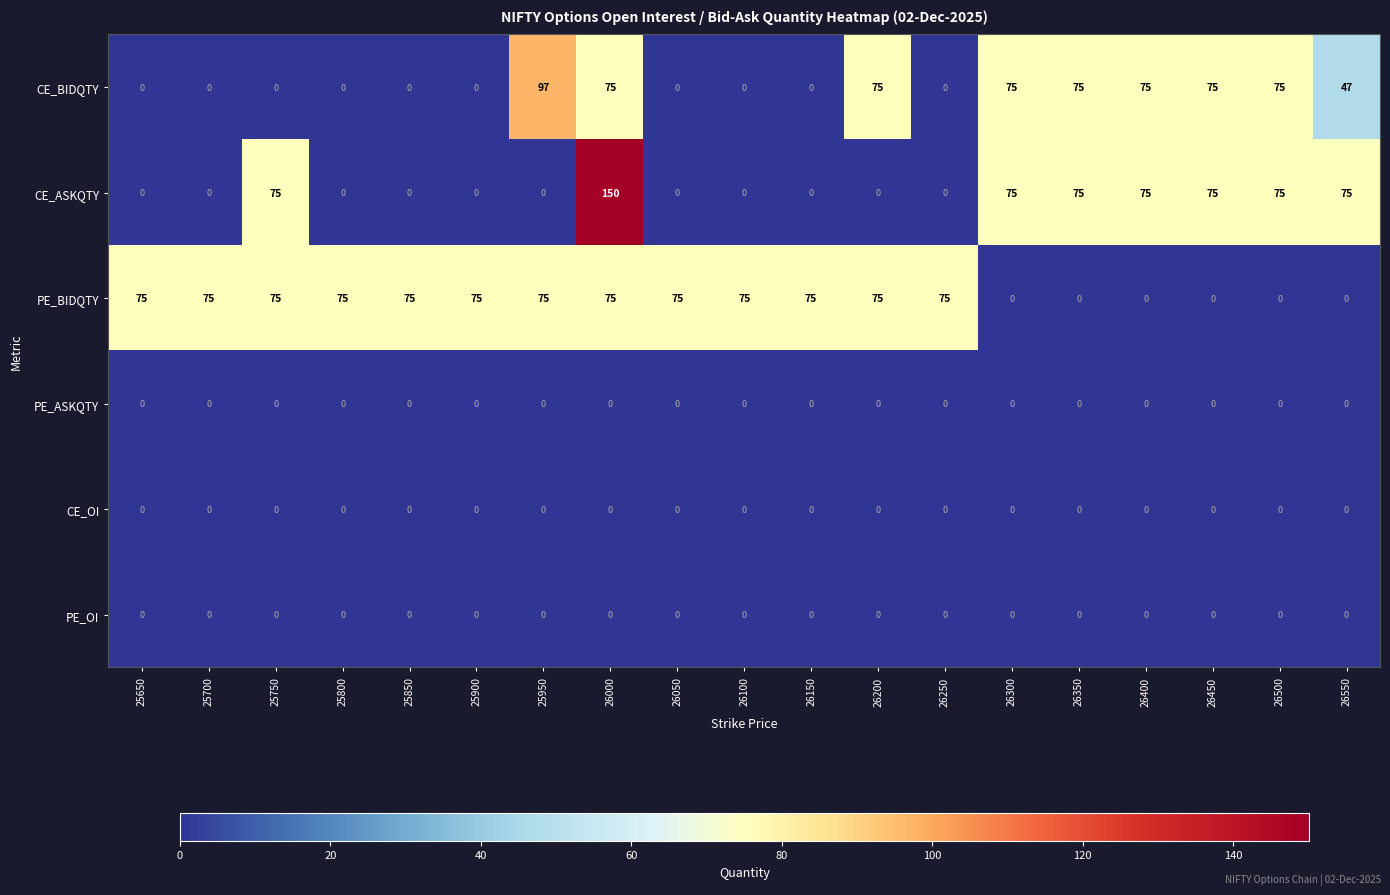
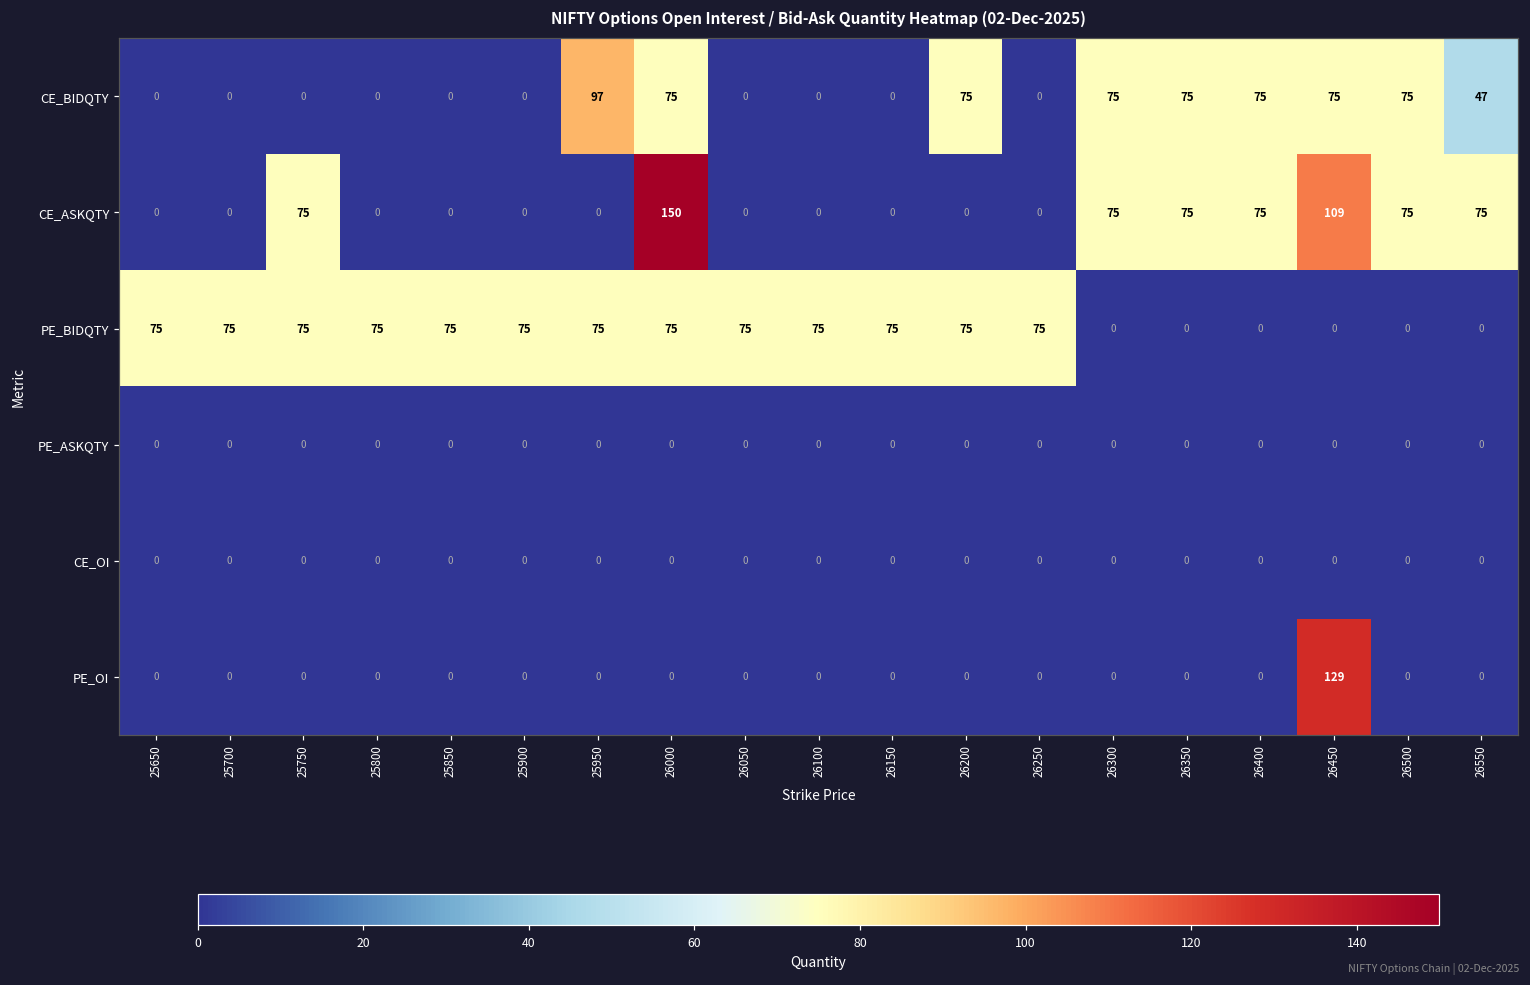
  {
    "CE_BIDQTY": {
      "25650": 0,
      "25700": 0,
      "25750": 0,
      "25800": 0,
      "25850": 0,
      "25900": 0,
      "25950": 97,
      "26000": 75,
      "26050": 0,
      "26100": 0,
      "26150": 0,
      "26200": 75,
      "26250": 0,
      "26300": 75,
      "26350": 75,
      "26400": 75,
      "26450": 75,
      "26500": 75,
      "26550": 47
    },
    "CE_ASKQTY": {
      "25650": 0,
      "25700": 0,
      "25750": 75,
      "25800": 0,
      "25850": 0,
      "25900": 0,
      "25950": 0,
      "26000": 150,
      "26050": 0,
      "26100": 0,
      "26150": 0,
      "26200": 0,
      "26250": 0,
      "26300": 75,
      "26350": 75,
      "26400": 75,
-     "26450": 75,
+     "26450": 109,
      "26500": 75,
      "26550": 75
    },
    "PE_BIDQTY": {
      "25650": 75,
      "25700": 75,
      "25750": 75,
      "25800": 75,
      "25850": 75,
      "25900": 75,
      "25950": 75,
      "26000": 75,
      "26050": 75,
      "26100": 75,
      "26150": 75,
      "26200": 75,
      "26250": 75,
      "26300": 0,
      "26350": 0,
      "26400": 0,
      "26450": 0,
      "26500": 0,
      "26550": 0
    },
    "PE_ASKQTY": {
      "25650": 0,
      "25700": 0,
      "25750": 0,
      "25800": 0,
      "25850": 0,
      "25900": 0,
      "25950": 0,
      "26000": 0,
      "26050": 0,
      "26100": 0,
      "26150": 0,
      "26200": 0,
      "26250": 0,
      "26300": 0,
      "26350": 0,
      "26400": 0,
      "26450": 0,
      "26500": 0,
      "26550": 0
    },
    "CE_OI": {
      "25650": 0,
      "25700": 0,
      "25750": 0,
      "25800": 0,
      "25850": 0,
      "25900": 0,
      "25950": 0,
      "26000": 0,
      "26050": 0,
      "26100": 0,
      "26150": 0,
      "26200": 0,
      "26250": 0,
      "26300": 0,
      "26350": 0,
      "26400": 0,
      "26450": 0,
      "26500": 0,
      "26550": 0
    },
    "PE_OI": {
      "25650": 0,
      "25700": 0,
      "25750": 0,
      "25800": 0,
      "25850": 0,
      "25900": 0,
      "25950": 0,
      "26000": 0,
      "26050": 0,
      "26100": 0,
      "26150": 0,
      "26200": 0,
      "26250": 0,
      "26300": 0,
      "26350": 0,
      "26400": 0,
-     "26450": 0,
+     "26450": 129,
      "26500": 0,
      "26550": 0
    }
  }
